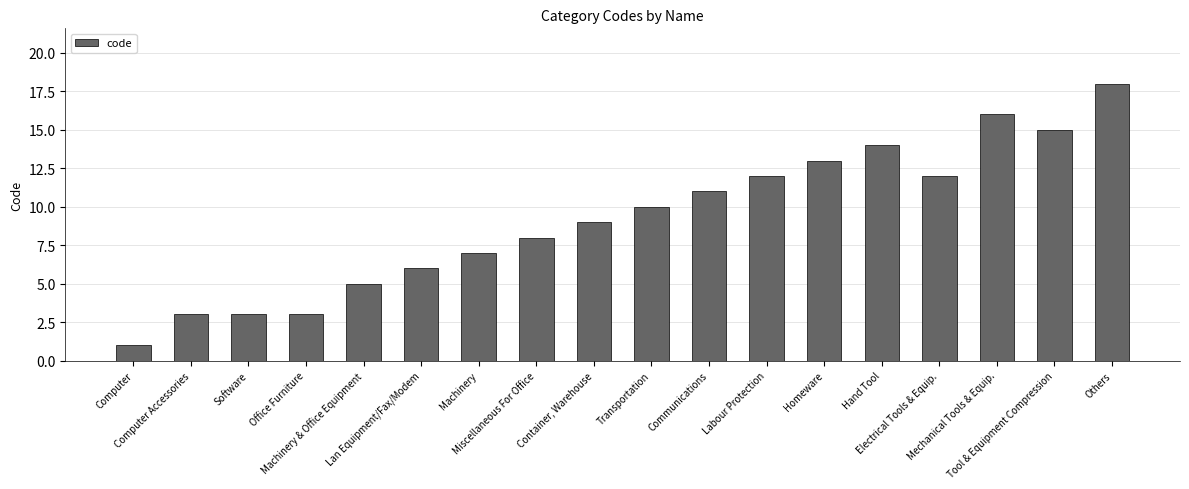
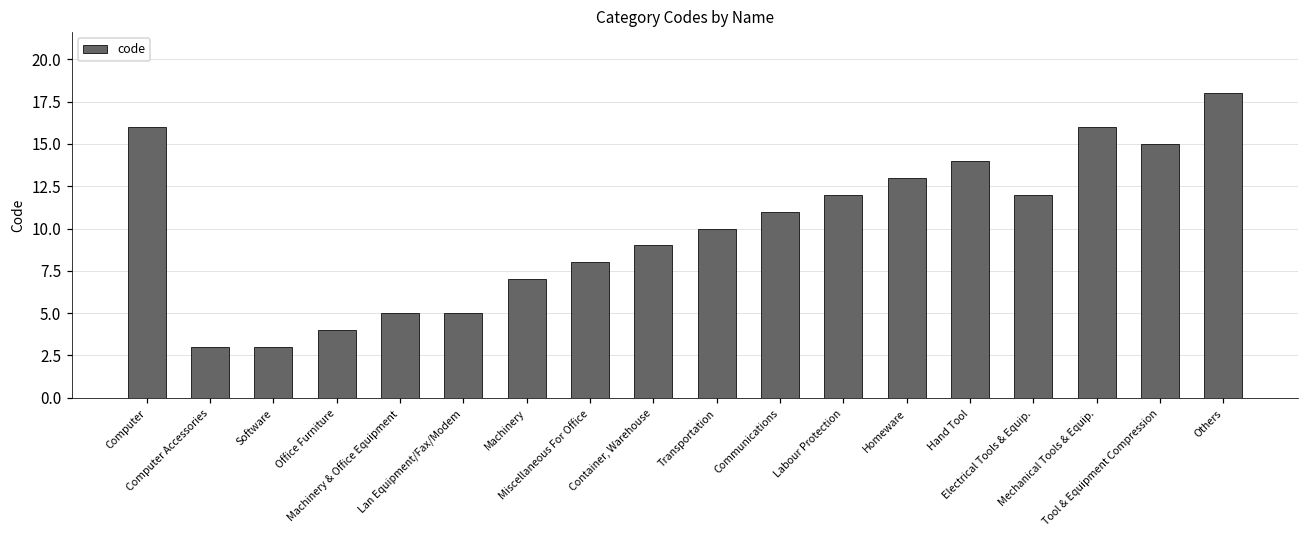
  {
-   "Computer": 1,
+   "Computer": 16,
    "Computer Accessories": 3,
    "Software": 3,
-   "Office Furniture": 3,
+   "Office Furniture": 4,
    "Machinery & Office Equipment": 5,
-   "Lan Equipment/Fax/Modem": 6,
+   "Lan Equipment/Fax/Modem": 5,
    "Machinery": 7,
    "Miscellaneous For Office": 8,
    "Container, Warehouse": 9,
    "Transportation": 10,
    "Communications": 11,
    "Labour Protection": 12,
    "Homeware": 13,
    "Hand Tool": 14,
    "Electrical Tools & Equip.": 12,
    "Mechanical Tools & Equip.": 16,
    "Tool & Equipment Compression": 15,
    "Others": 18
  }
